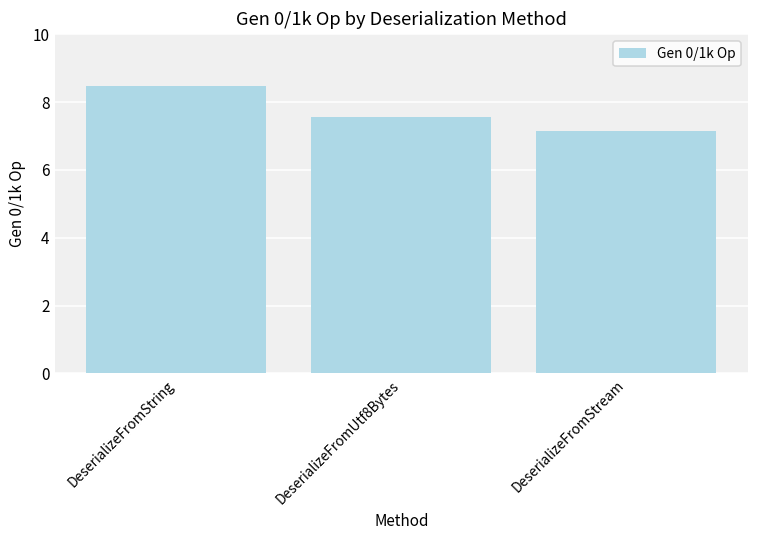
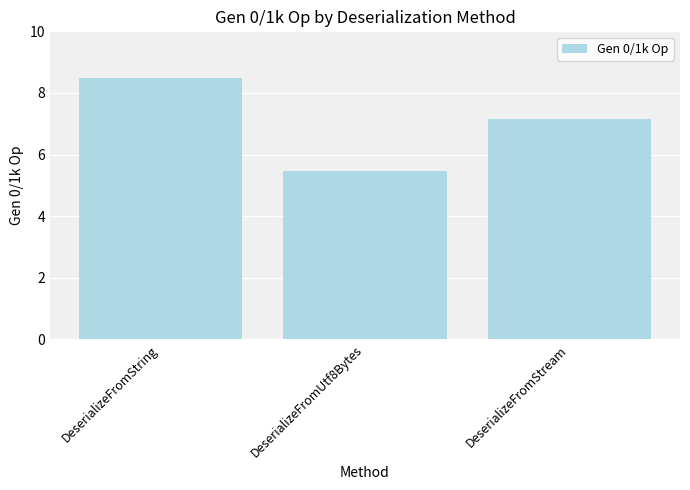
  {
    "DeserializeFromString": 8.5,
-   "DeserializeFromUtf8Bytes": 7.6,
+   "DeserializeFromUtf8Bytes": 5.5,
    "DeserializeFromStream": 7.2
  }
